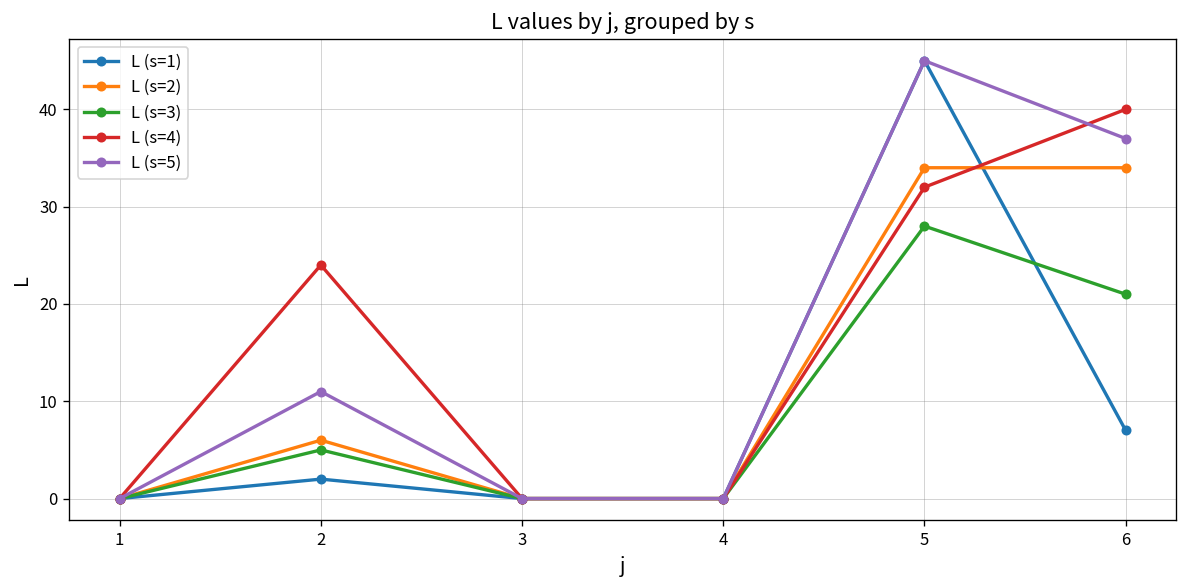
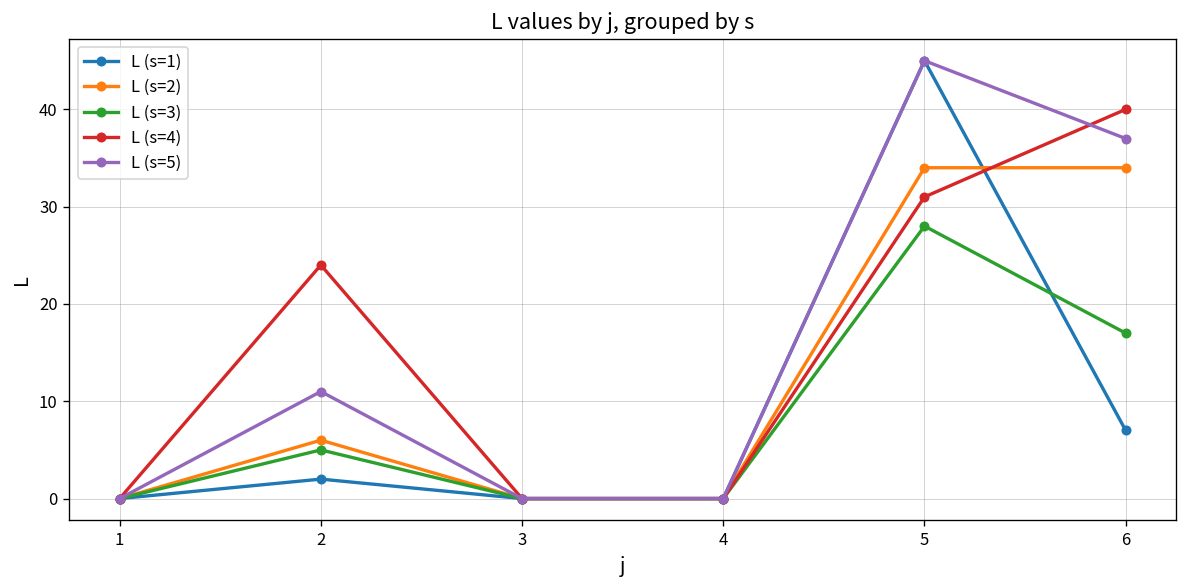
  {
    "L (s=1)": {
      "2": 2,
      "6": 7
    },
    "L (s=2)": {
      "2": 6,
      "5": 34,
      "6": 34
    },
    "L (s=3)": {
      "2": 5,
      "5": 28,
-     "6": 21
+     "6": 17
    },
    "L (s=4)": {
      "2": 24,
-     "5": 32,
+     "5": 31,
      "6": 40
    },
    "L (s=5)": {
      "2": 11,
      "6": 37
    }
  }
